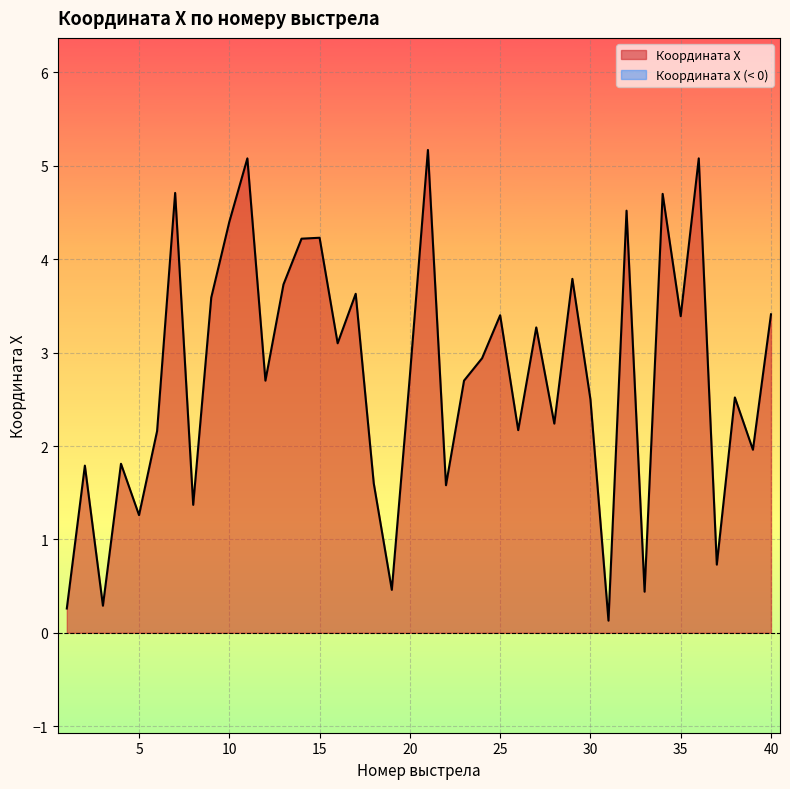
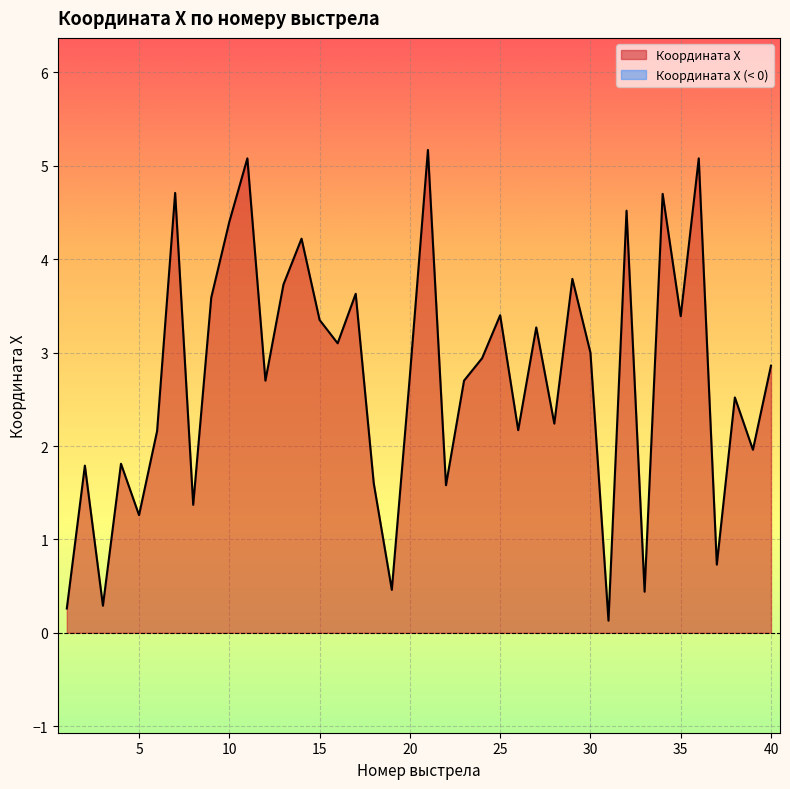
  {
    "5": 1.3,
    "10": 4.4,
-   "15": 4.2,
+   "15": 3.4,
    "20": 2.8,
    "25": 3.4,
-   "30": 2.5,
+   "30": 3.0,
    "35": 3.4,
-   "40": 3.4
+   "40": 2.9
  }
